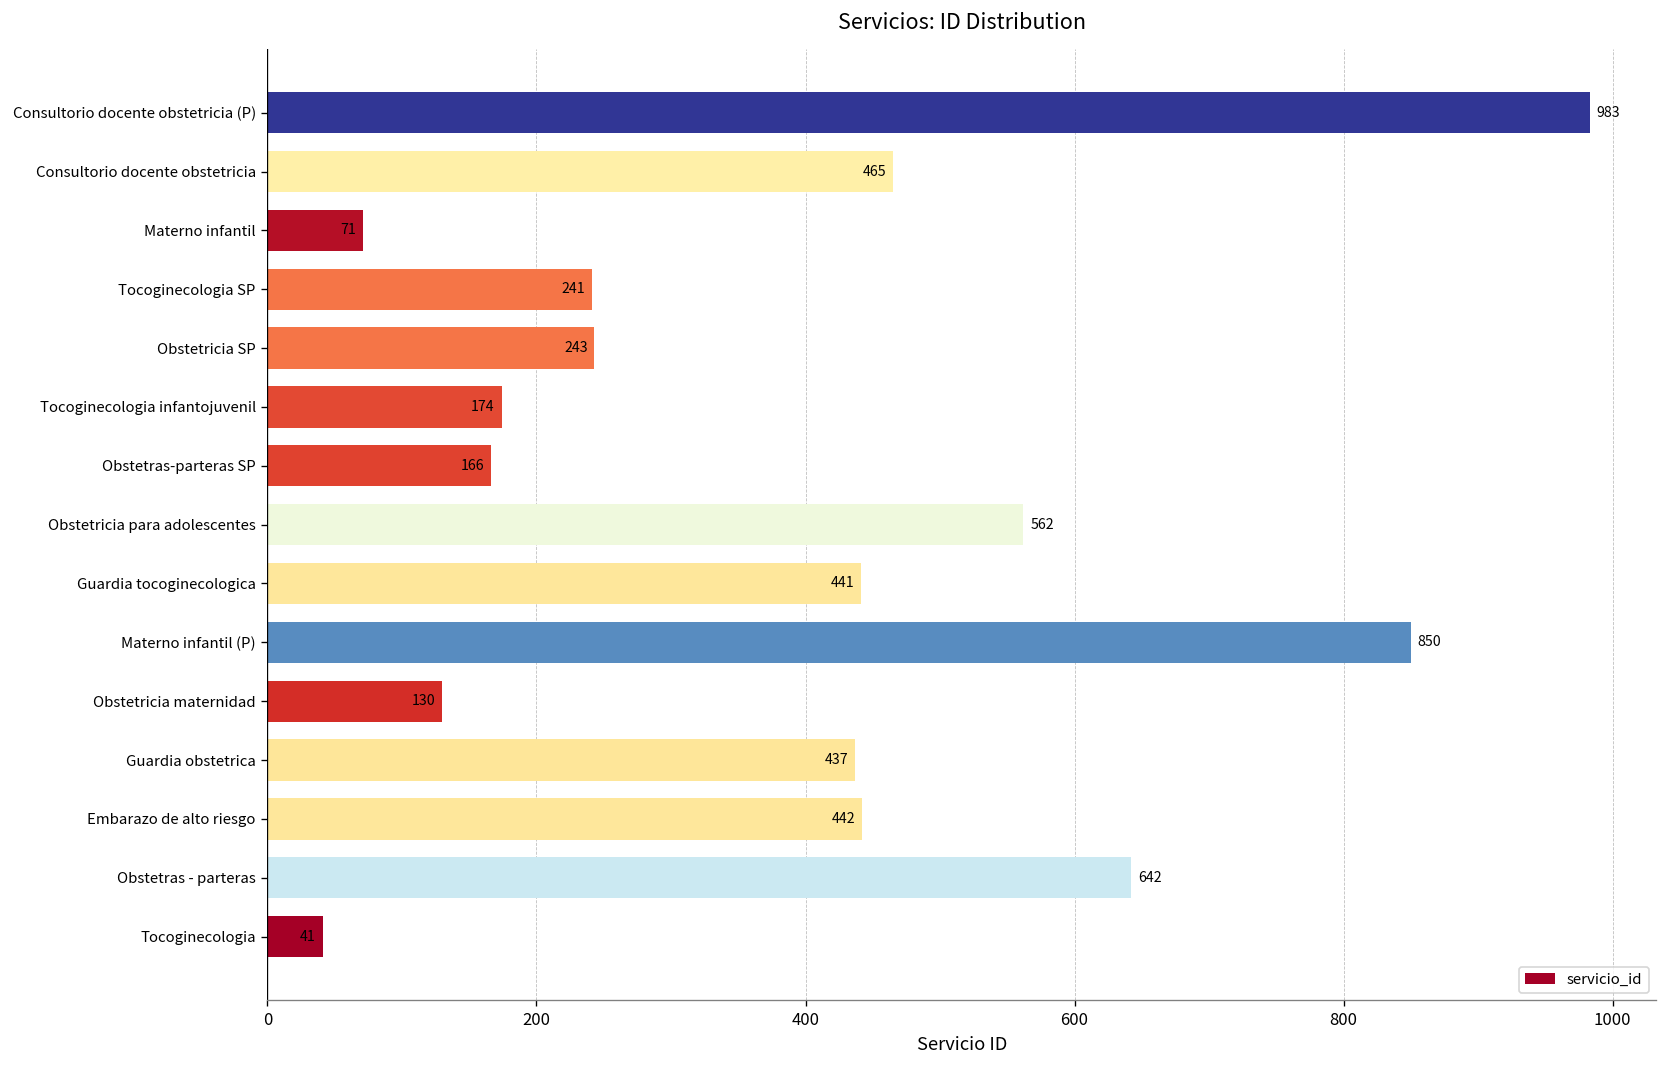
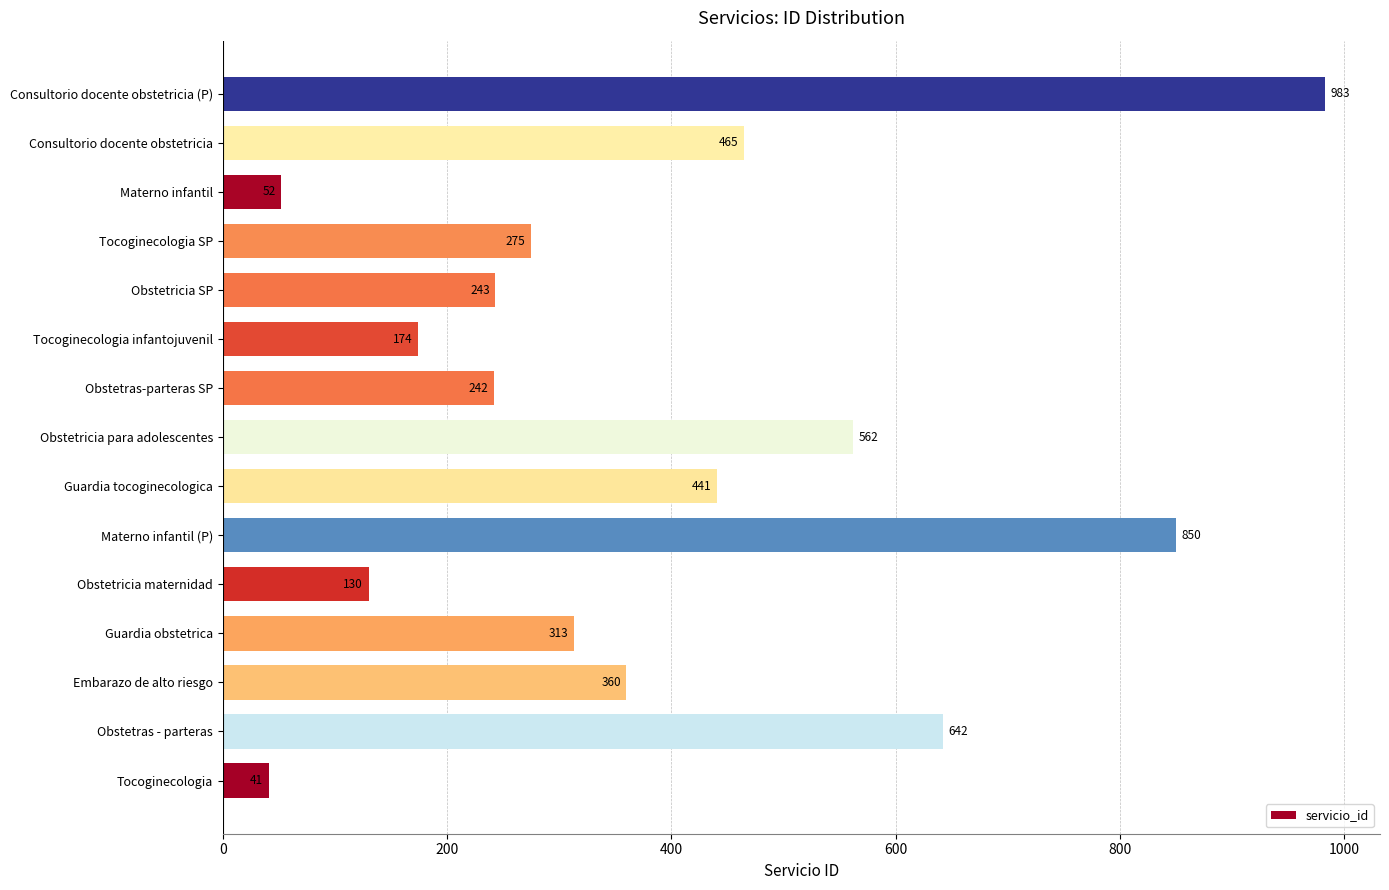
  {
    "Consultorio docente obstetricia (P)": 983,
    "Consultorio docente obstetricia": 465,
-   "Materno infantil": 71,
-   "Tocoginecologia SP": 241,
+   "Materno infantil": 52,
+   "Tocoginecologia SP": 275,
    "Obstetricia SP": 243,
    "Tocoginecologia infantojuvenil": 174,
-   "Obstetras-parteras SP": 166,
+   "Obstetras-parteras SP": 242,
    "Obstetricia para adolescentes": 562,
    "Guardia tocoginecologica": 441,
    "Materno infantil (P)": 850,
    "Obstetricia maternidad": 130,
-   "Guardia obstetrica": 437,
-   "Embarazo de alto riesgo": 442,
+   "Guardia obstetrica": 313,
+   "Embarazo de alto riesgo": 360,
    "Obstetras - parteras": 642,
    "Tocoginecologia": 41
  }
